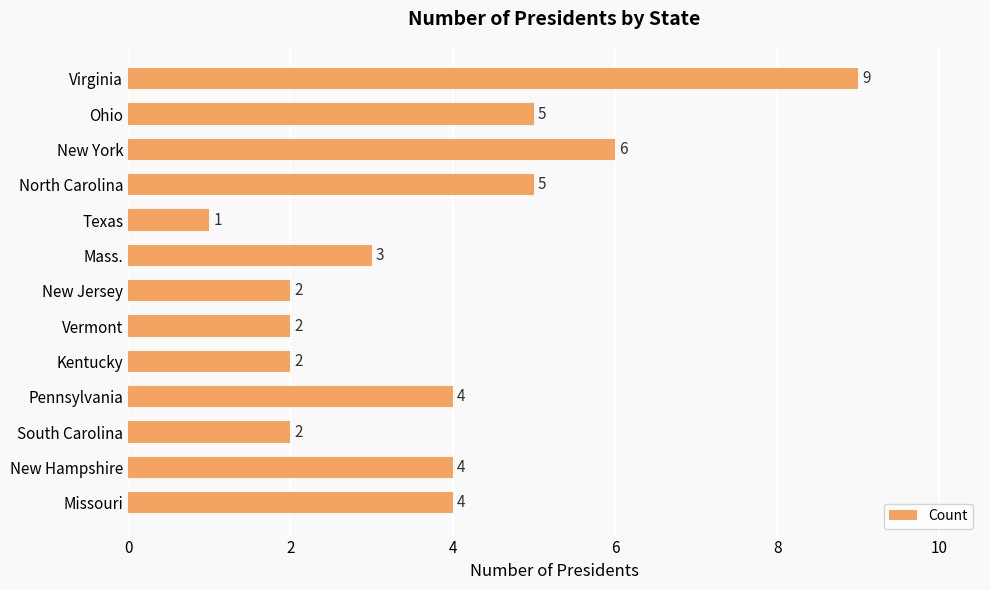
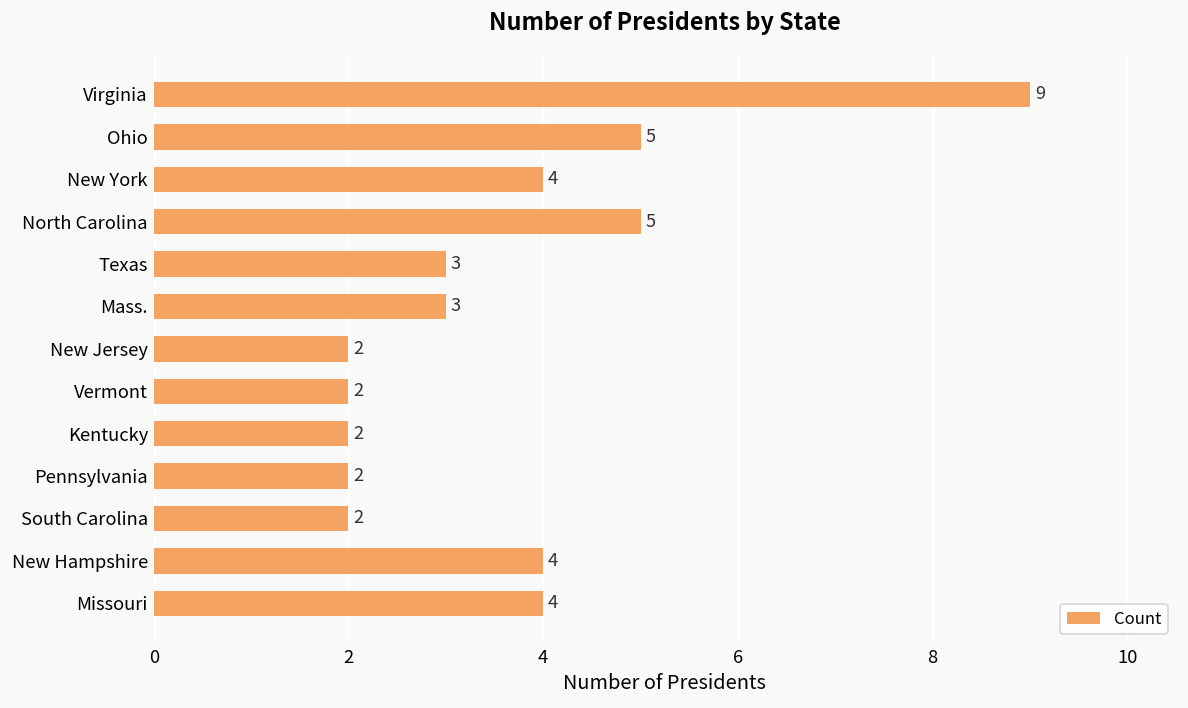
  {
    "Virginia": 9,
    "Ohio": 5,
-   "New York": 6,
+   "New York": 4,
    "North Carolina": 5,
-   "Texas": 1,
+   "Texas": 3,
    "Mass.": 3,
    "New Jersey": 2,
    "Vermont": 2,
    "Kentucky": 2,
-   "Pennsylvania": 4,
+   "Pennsylvania": 2,
    "South Carolina": 2,
    "New Hampshire": 4,
    "Missouri": 4
  }
